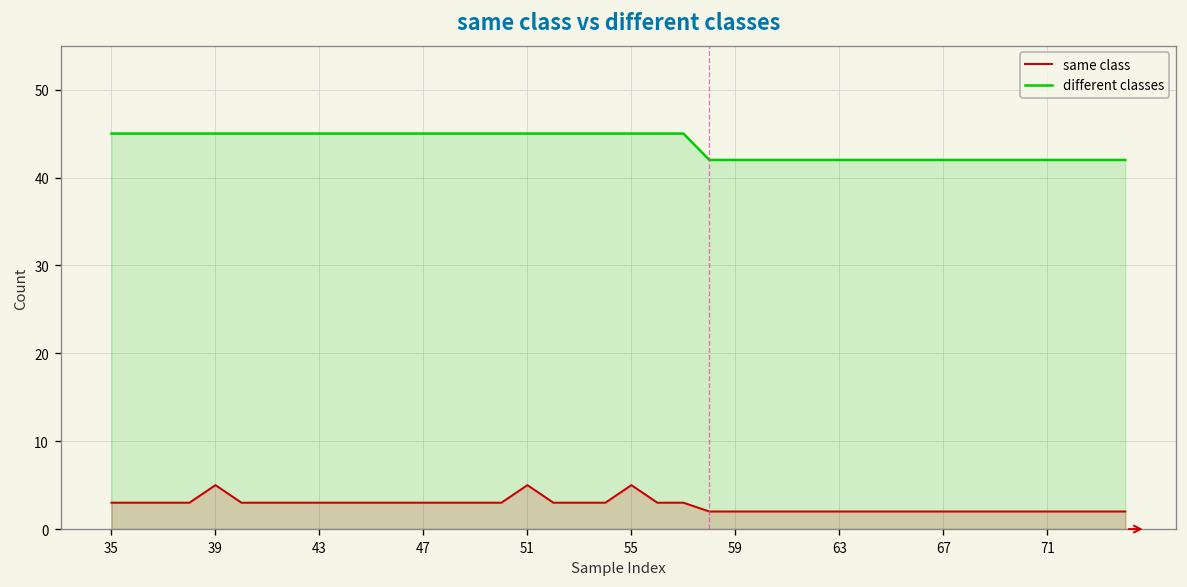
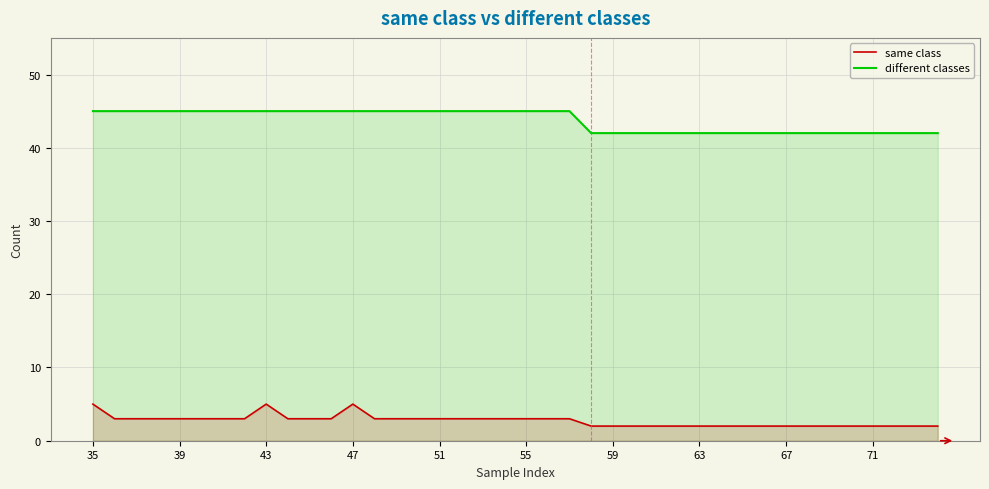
  {
    "same class": {
-     "35": 3,
-     "39": 5,
-     "43": 3,
-     "47": 3,
-     "51": 5,
-     "55": 5,
+     "35": 5,
+     "39": 3,
+     "43": 5,
+     "47": 5,
+     "51": 3,
+     "55": 3,
      "59": 2,
      "63": 2,
      "67": 2,
      "71": 2
    },
    "different classes": {
      "35": 45,
      "39": 45,
      "43": 45,
      "47": 45,
      "51": 45,
      "55": 45,
      "59": 42,
      "63": 42,
      "67": 42,
      "71": 42
    }
  }
